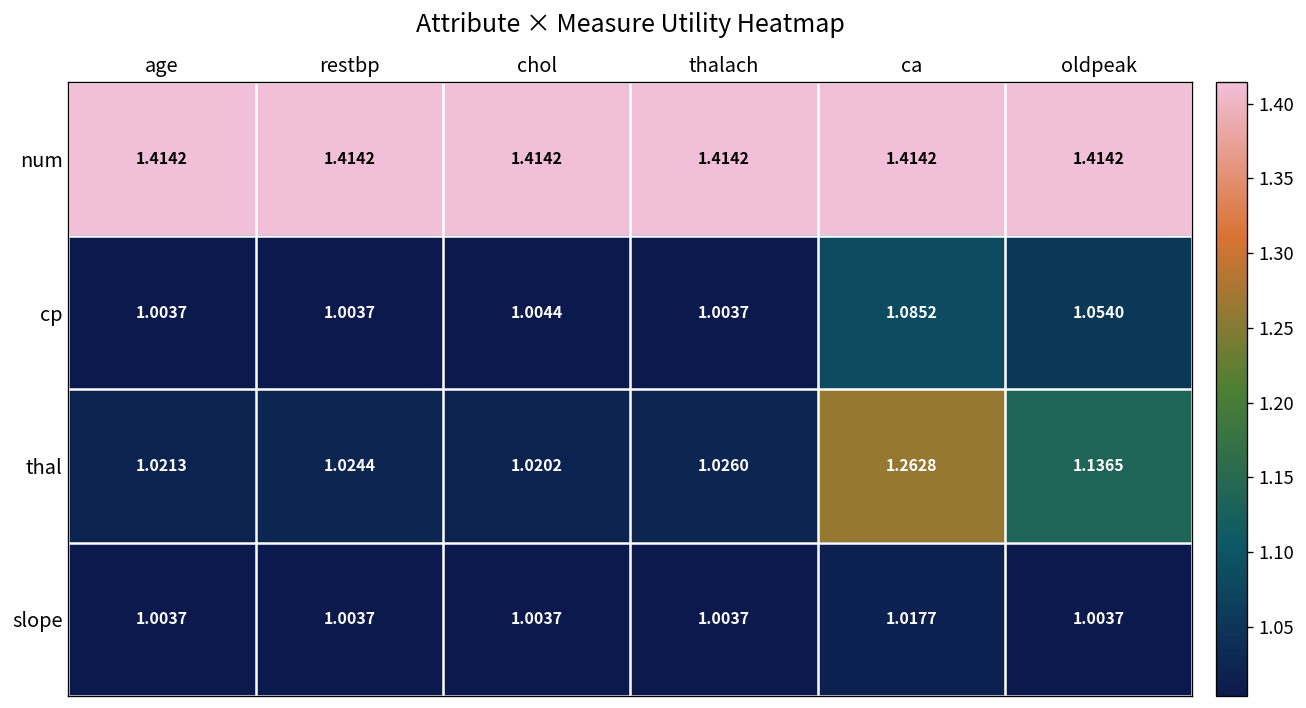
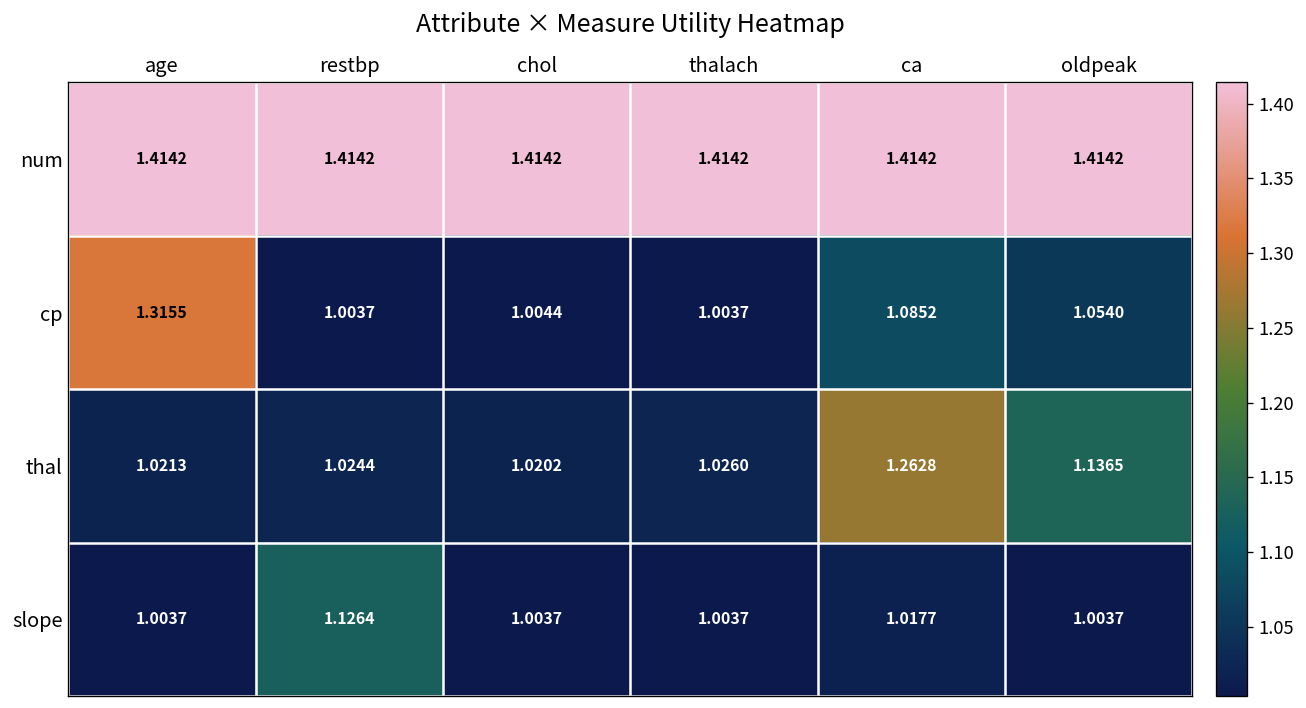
  {
    "num": {
      "age": 1.4142,
      "restbp": 1.4142,
      "chol": 1.4142,
      "thalach": 1.4142,
      "ca": 1.4142,
      "oldpeak": 1.4142
    },
    "cp": {
-     "age": 1.0037,
+     "age": 1.3155,
      "restbp": 1.0037,
      "chol": 1.0044,
      "thalach": 1.0037,
      "ca": 1.0852,
      "oldpeak": 1.0540
    },
    "thal": {
      "age": 1.0213,
      "restbp": 1.0244,
      "chol": 1.0202,
      "thalach": 1.0260,
      "ca": 1.2628,
      "oldpeak": 1.1365
    },
    "slope": {
      "age": 1.0037,
-     "restbp": 1.0037,
+     "restbp": 1.1264,
      "chol": 1.0037,
      "thalach": 1.0037,
      "ca": 1.0177,
      "oldpeak": 1.0037
    }
  }
